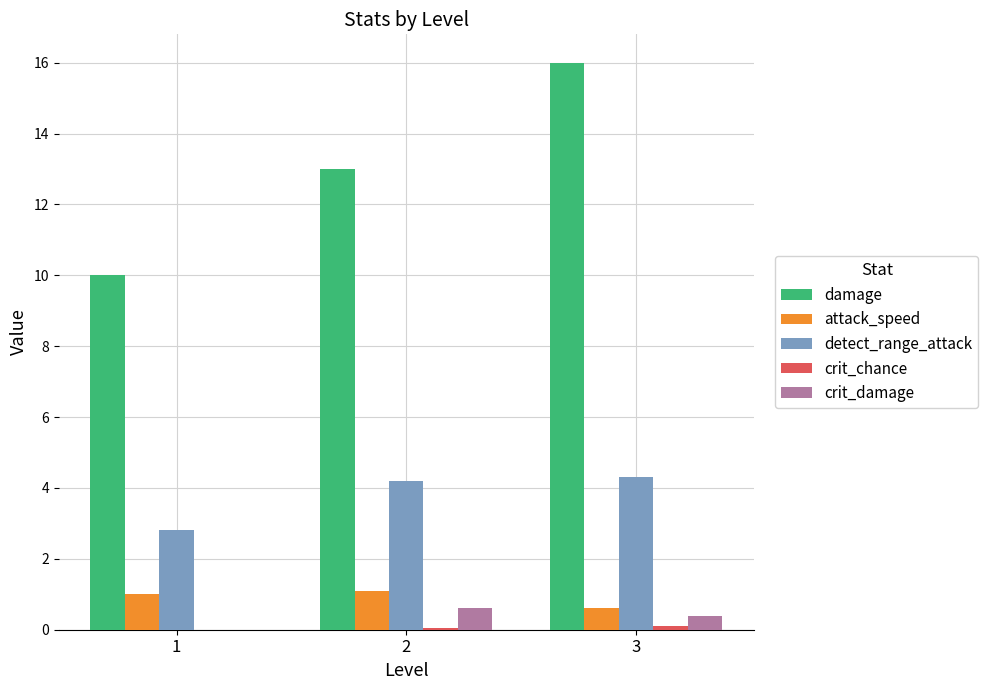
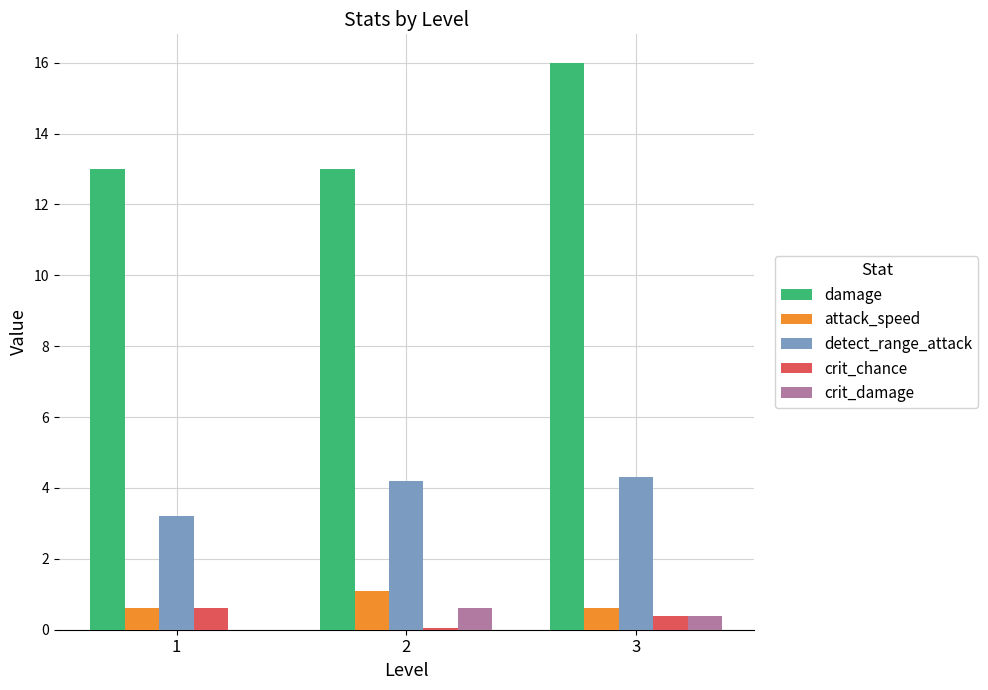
  {
    "damage": {
-     "1": 10,
+     "1": 13,
      "2": 13,
      "3": 16
    },
    "attack_speed": {
-     "1": 1.0,
+     "1": 0.6,
      "2": 1.1,
      "3": 0.6
    },
    "detect_range_attack": {
-     "1": 2.8,
+     "1": 3.2,
      "2": 4.2,
      "3": 4.3
    },
    "crit_chance": {
-     "1": 0.0,
-     "3": 0.1
+     "1": 0.6,
+     "3": 0.4
    },
    "crit_damage": {
      "1": 0.0,
      "2": 0.6,
      "3": 0.4
    }
  }
